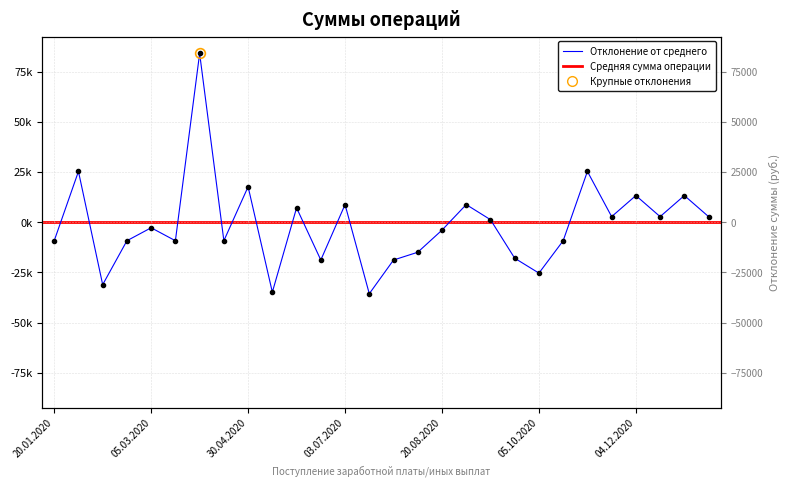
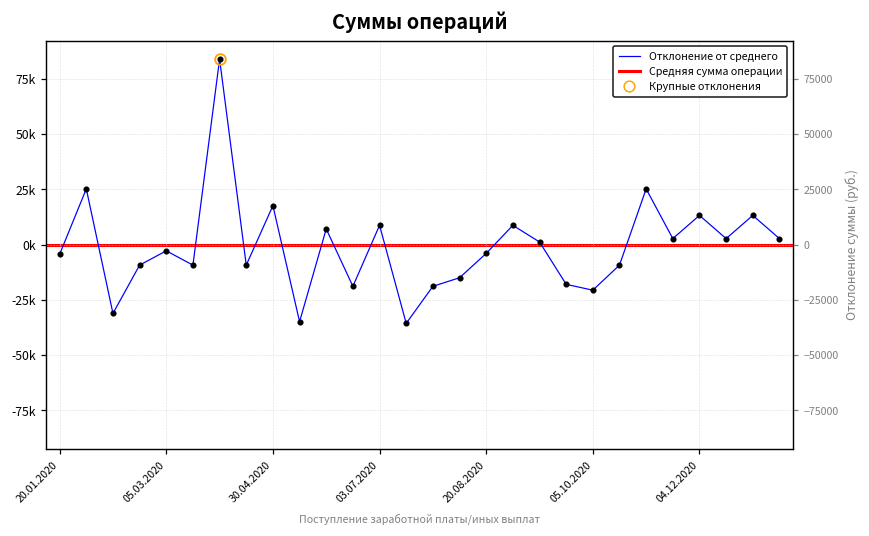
  {
    "Отклонение от среднего": {
-     "20.01.2020": -9000,
+     "20.01.2020": -4000,
      "05.03.2020": -3000,
      "30.04.2020": 18000,
      "03.07.2020": 9000,
      "20.08.2020": -4000,
-     "05.10.2020": -25000,
+     "05.10.2020": -21000,
      "04.12.2020": 13000
    }
  }
